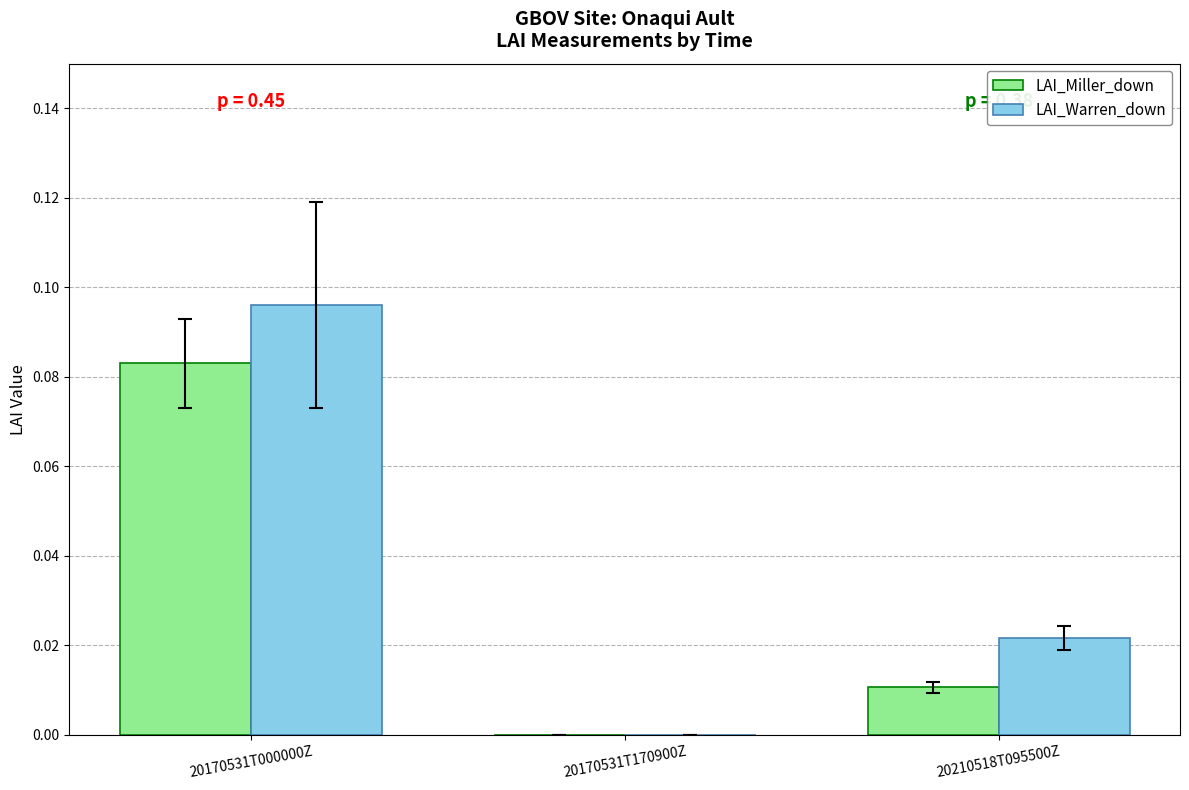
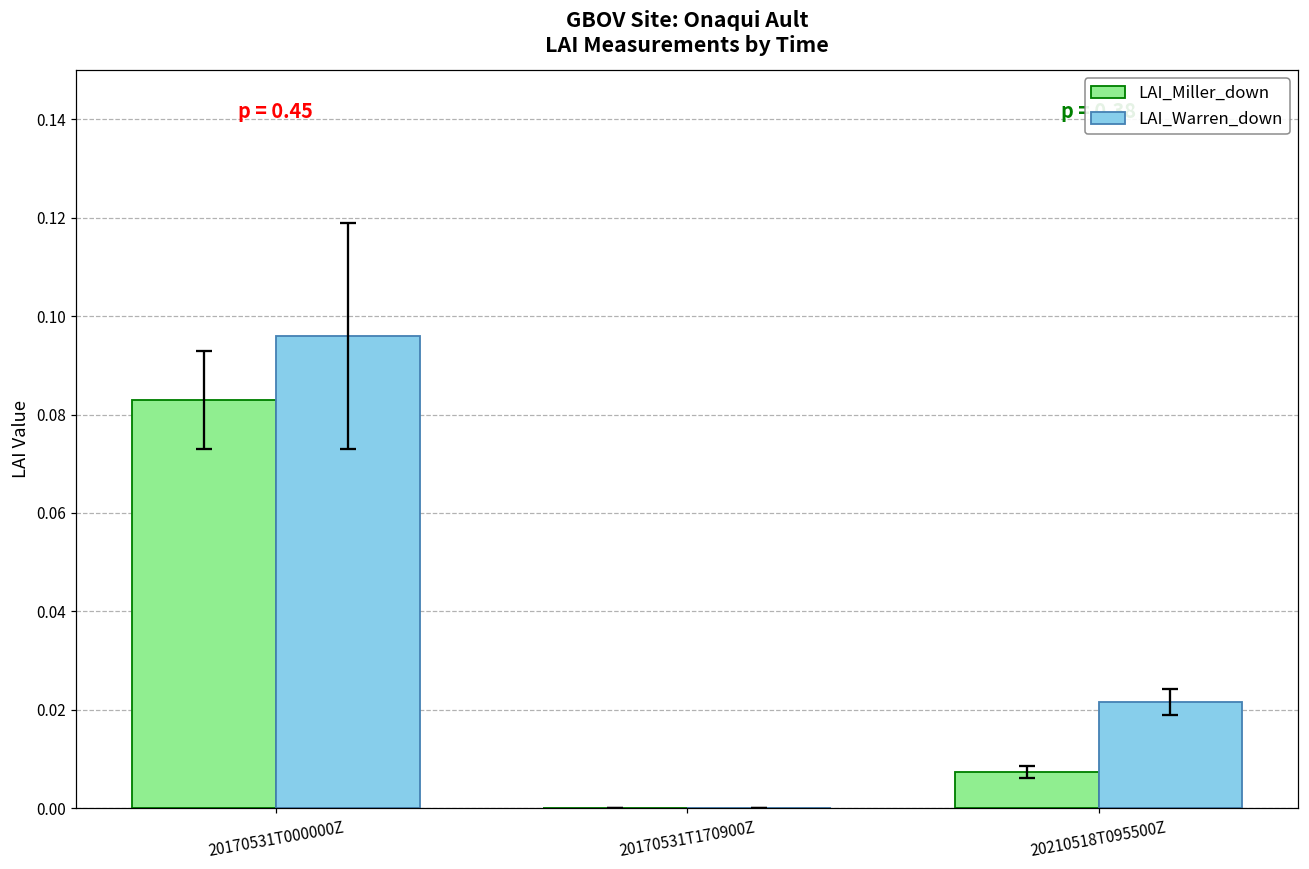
  {
    "LAI_Miller_down": {
      "20170531T000000Z": 0.083,
      "20170531T170900Z": 0.000,
-     "20210518T095500Z": 0.011
+     "20210518T095500Z": 0.007
    },
    "LAI_Warren_down": {
      "20170531T000000Z": 0.096,
      "20170531T170900Z": 0.000,
      "20210518T095500Z": 0.022
    }
  }
